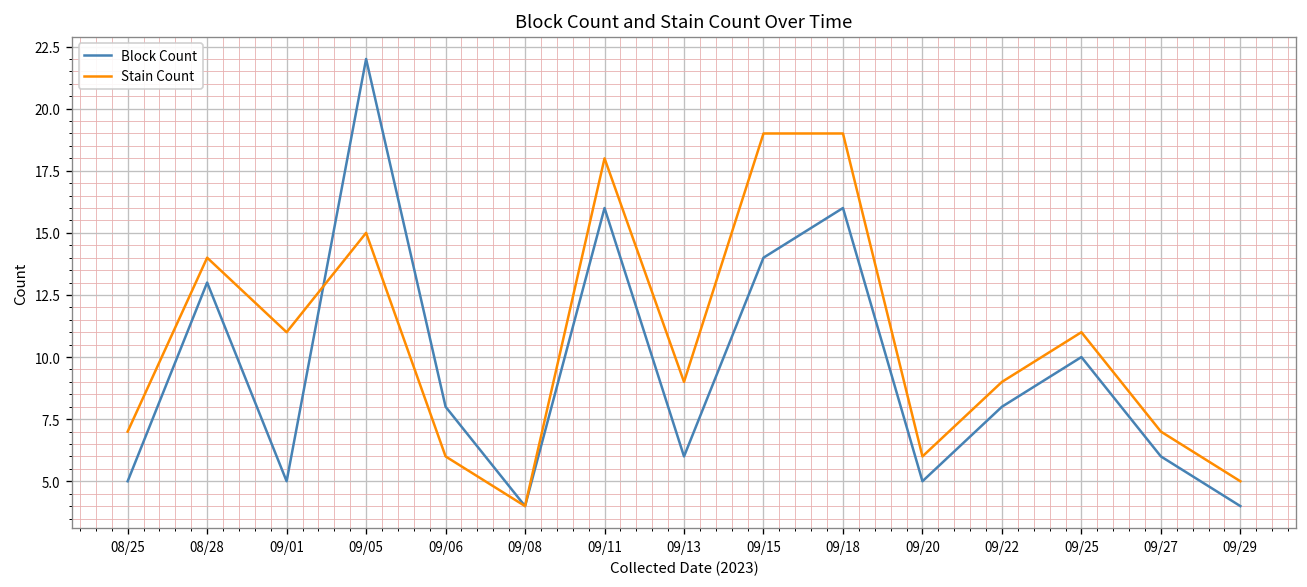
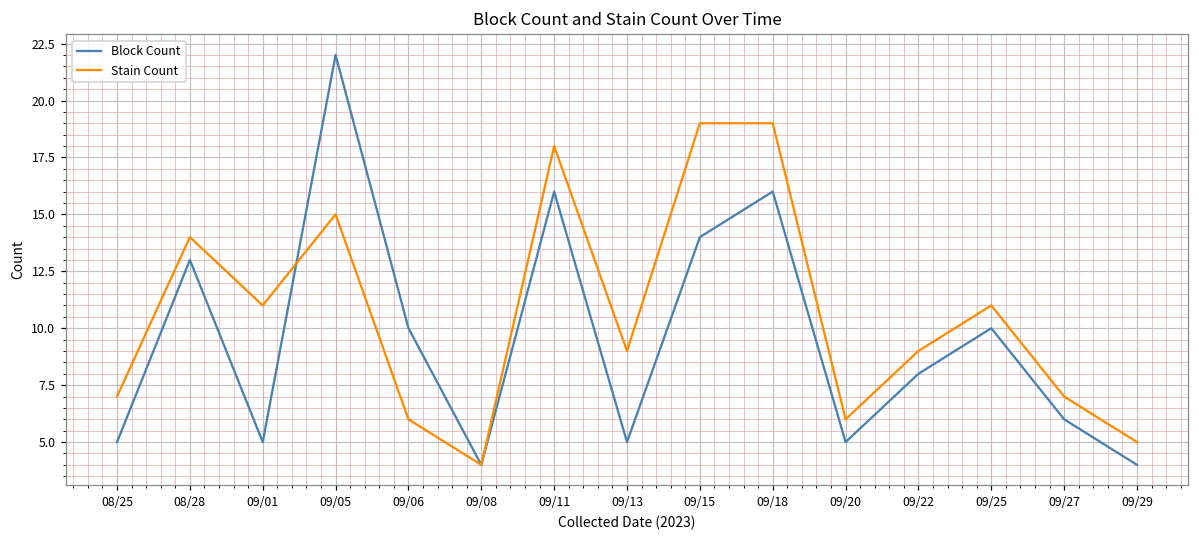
  {
    "Block Count": {
      "08/25": 5,
      "08/28": 13,
      "09/01": 5,
      "09/05": 22,
-     "09/06": 8,
+     "09/06": 10,
      "09/11": 16,
-     "09/13": 6,
+     "09/13": 5,
      "09/15": 14,
      "09/18": 16,
      "09/20": 5,
      "09/22": 8,
      "09/25": 10,
      "09/27": 6,
      "09/29": 4
    },
    "Stain Count": {
      "08/25": 7,
      "08/28": 14,
      "09/01": 11,
      "09/05": 15,
      "09/06": 6,
      "09/11": 18,
      "09/13": 9,
      "09/15": 19,
      "09/18": 19,
      "09/20": 6,
      "09/22": 9,
      "09/25": 11,
      "09/27": 7,
      "09/29": 5
    }
  }
